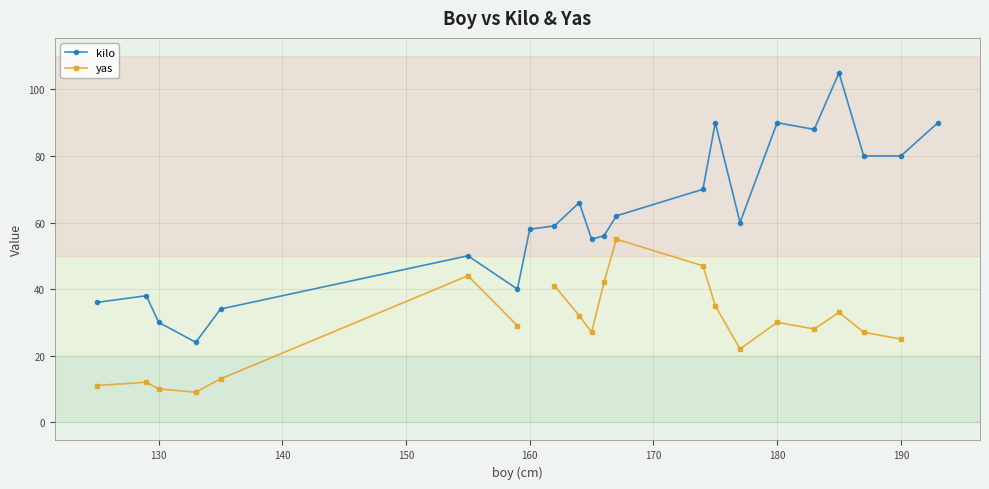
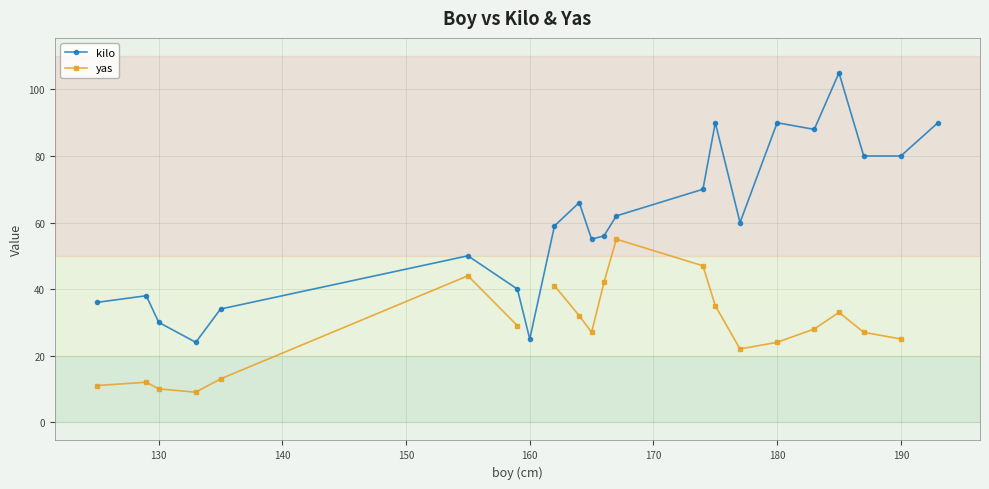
  {
    "kilo": {
      "130": 30,
-     "160": 58,
+     "160": 25,
      "180": 90,
      "190": 80
    },
    "yas": {
      "130": 10,
-     "180": 30,
+     "180": 24,
      "190": 25
    }
  }
